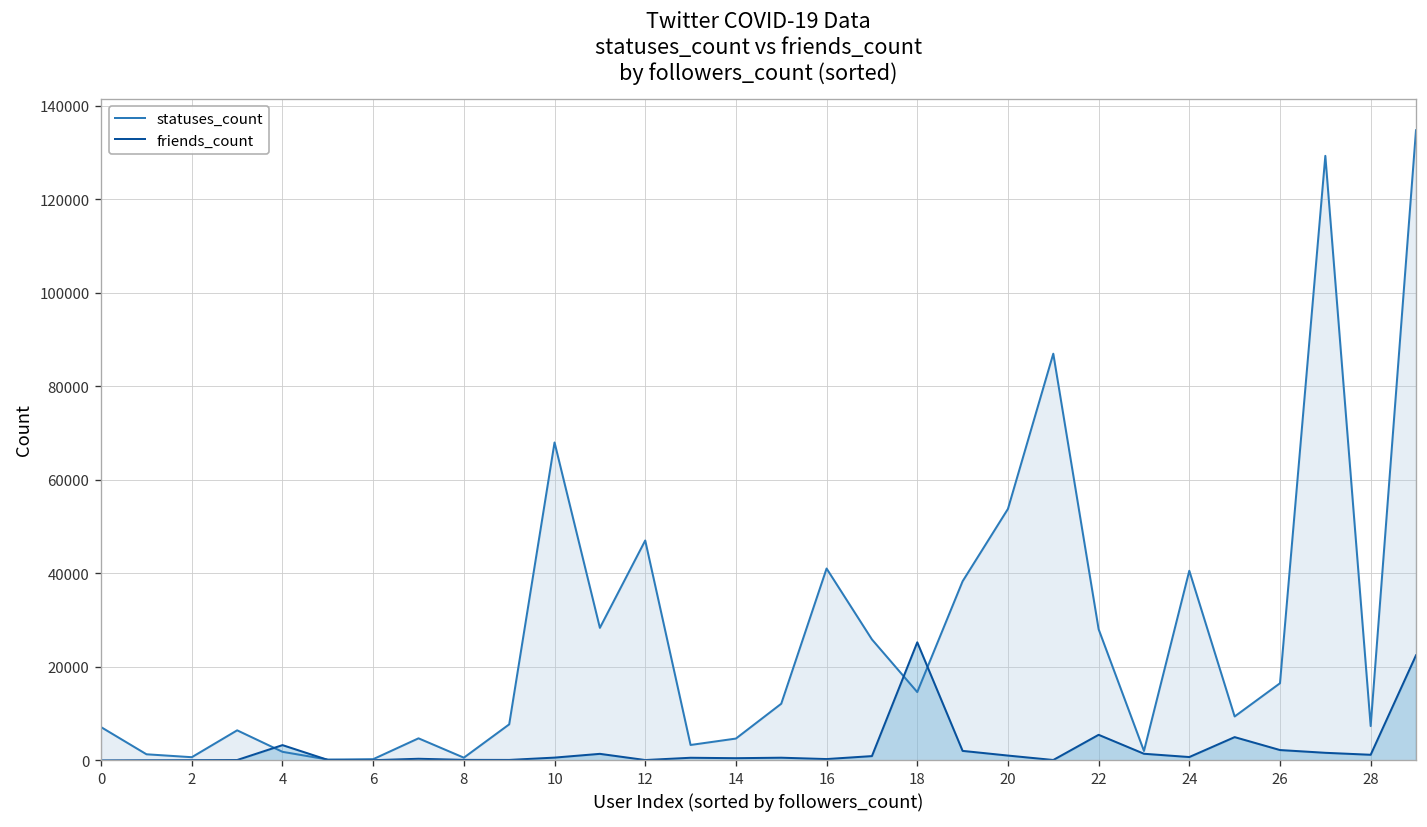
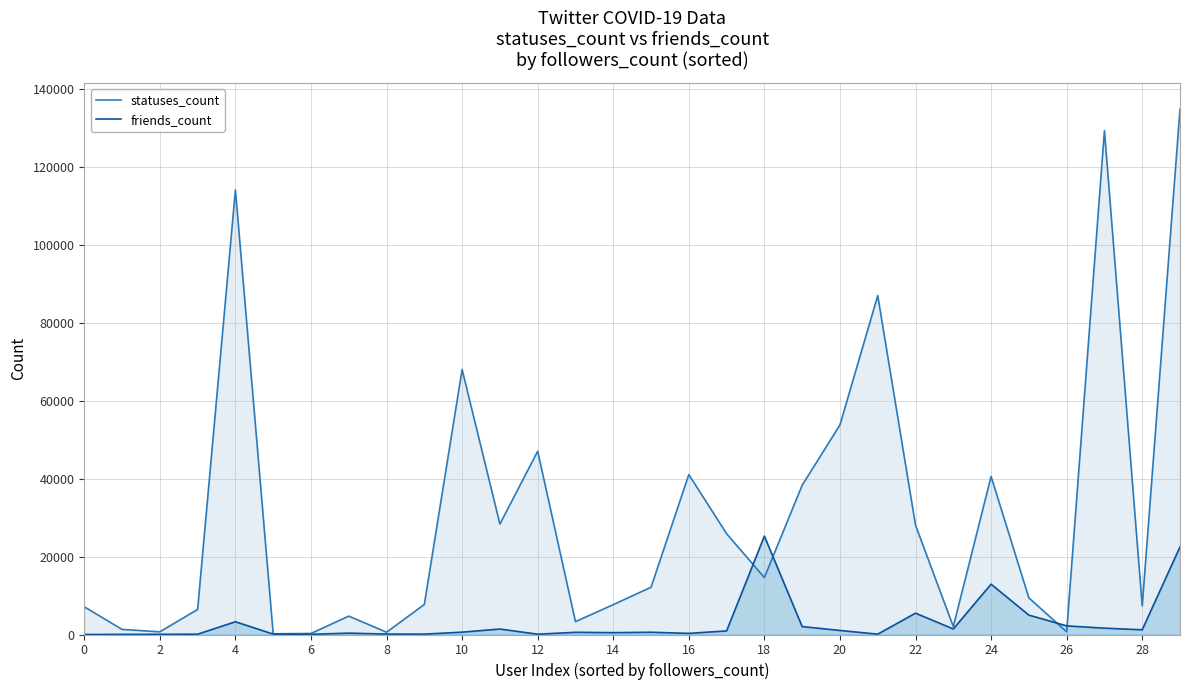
  {
    "statuses_count": {
      "0": 7000,
-     "4": 2000,
+     "4": 114000,
      "10": 68000,
      "12": 47000,
-     "14": 5000,
+     "14": 8000,
      "16": 41000,
      "18": 15000,
      "20": 54000,
      "22": 28000,
      "24": 41000,
-     "26": 17000,
+     "26": 1000,
      "28": 7000
    },
    "friends_count": {
      "0": 0,
      "4": 3000,
      "10": 1000,
      "12": 0,
      "14": 0,
      "16": 0,
      "18": 25000,
      "20": 1000,
      "22": 5000,
-     "24": 1000,
+     "24": 13000,
      "26": 2000,
      "28": 1000
    }
  }
